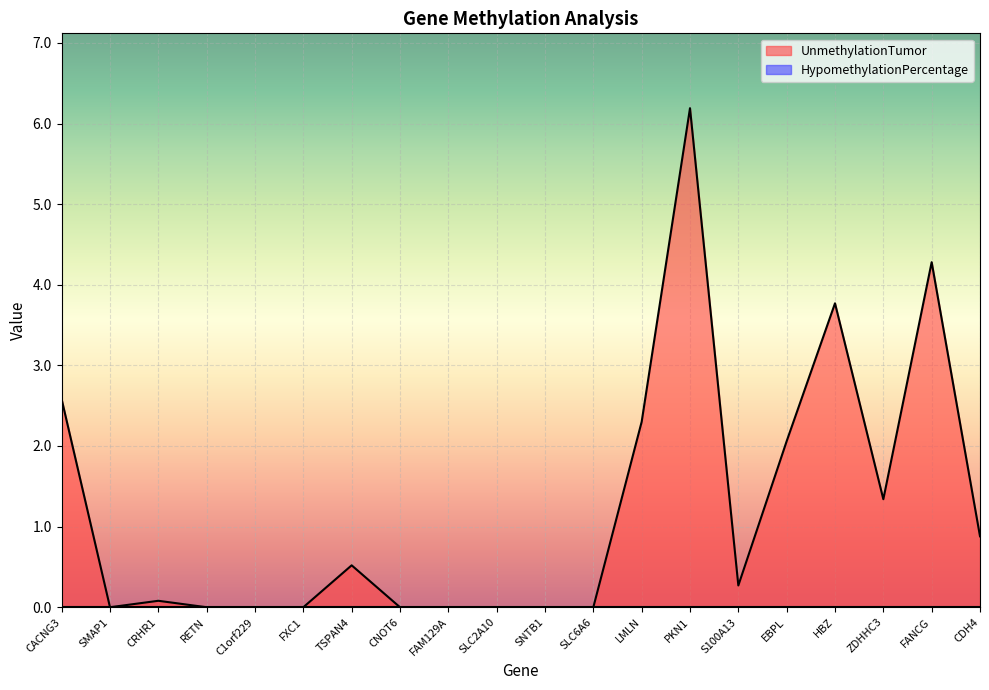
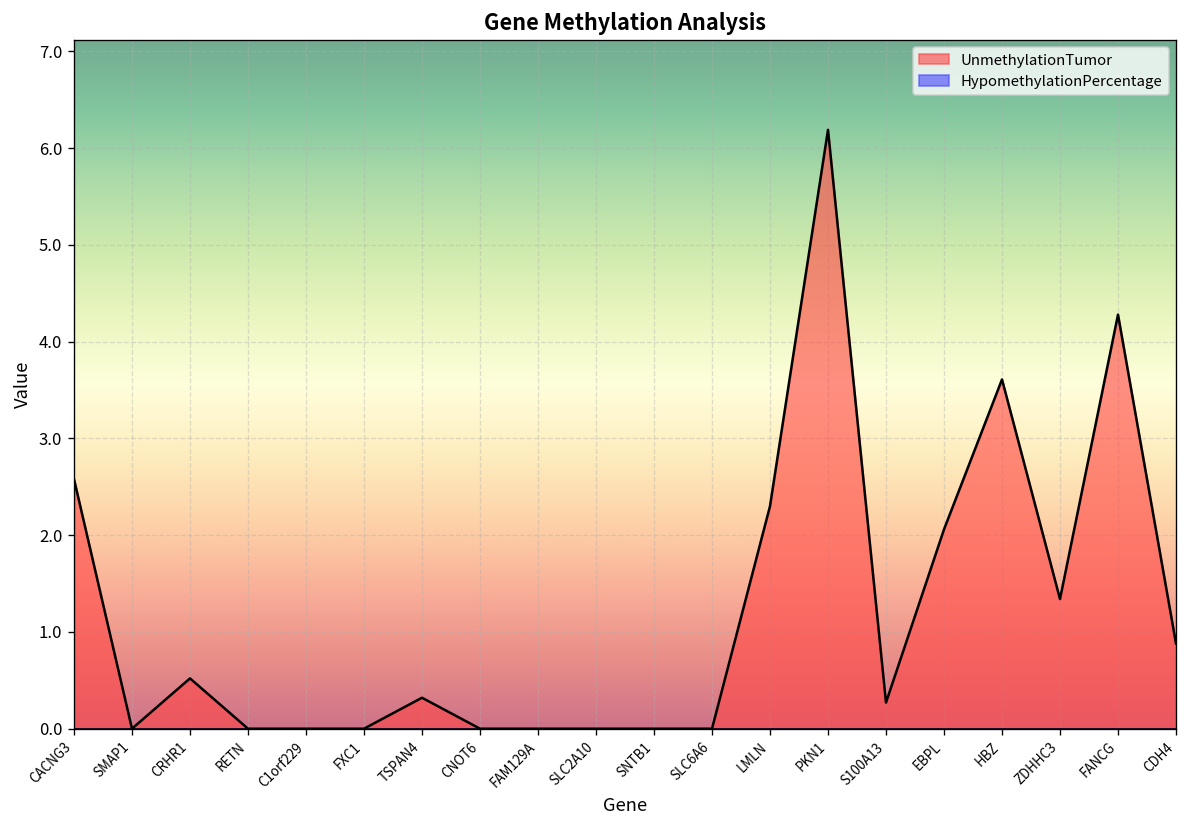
  {
    "UnmethylationTumor": {
      "CACNG3": 2.6,
-     "CRHR1": 0.1,
-     "TSPAN4": 0.5,
+     "CRHR1": 0.5,
+     "TSPAN4": 0.3,
      "LMLN": 2.3,
      "PKN1": 6.2,
      "S100A13": 0.3,
      "EBPL": 2.1,
-     "HBZ": 3.8,
+     "HBZ": 3.6,
      "ZDHHC3": 1.3,
      "FANCG": 4.3,
      "CDH4": 0.9
    },
    "HypomethylationPercentage": {
      "CACNG3": 0.0,
      "CRHR1": 0.0,
      "TSPAN4": 0.0,
      "LMLN": 0.0,
      "PKN1": 0.0,
      "S100A13": 0.0,
      "EBPL": 0.0,
      "HBZ": 0.0,
      "ZDHHC3": 0.0,
      "FANCG": 0.0,
      "CDH4": 0.0
    }
  }
